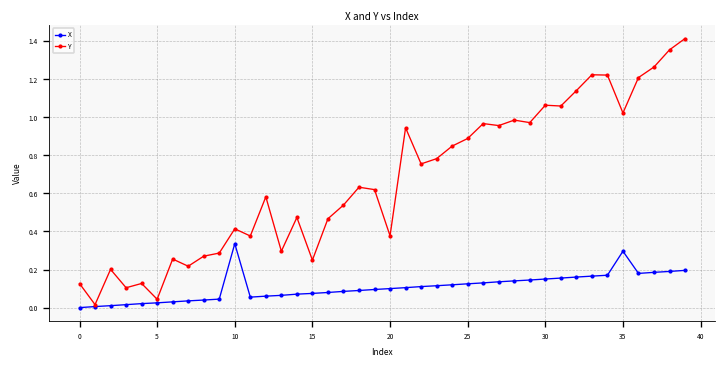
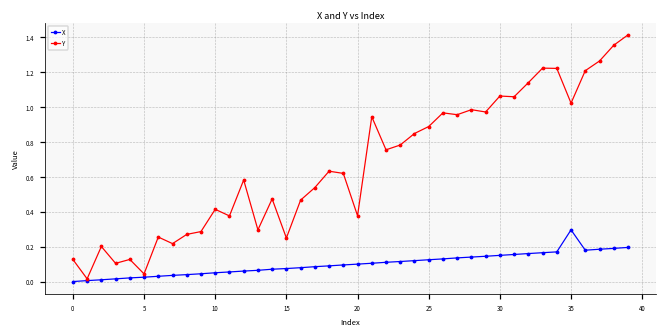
  {
    "X": {
      "0": 0.00,
      "5": 0.02,
-     "10": 0.34,
+     "10": 0.05,
      "15": 0.07,
      "20": 0.10,
      "25": 0.12,
      "30": 0.15,
      "35": 0.30
    },
    "Y": {
      "0": 0.13,
      "5": 0.04,
      "10": 0.41,
      "15": 0.25,
      "20": 0.38,
      "25": 0.89,
      "30": 1.06,
      "35": 1.02
    }
  }
